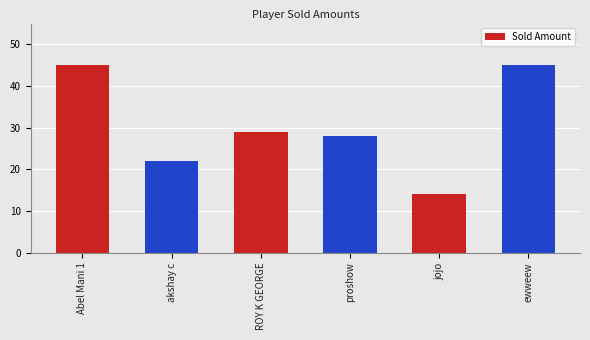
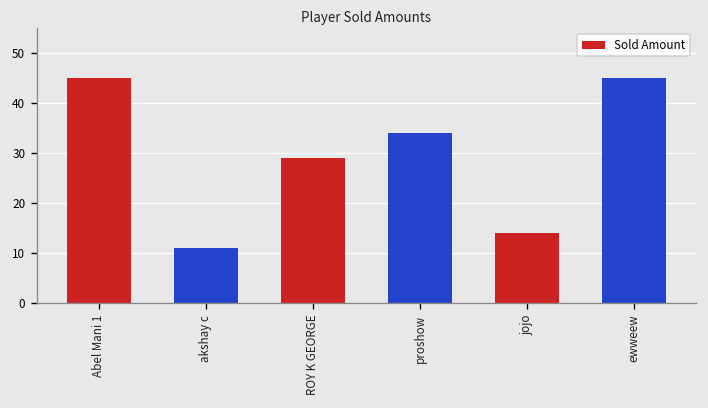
  {
    "Sold Amount": {
      "Abel Mani 1": 45,
-     "akshay c": 22,
+     "akshay c": 11,
      "ROY K GEORGE": 29,
-     "proshow": 28,
+     "proshow": 34,
      "jojo": 14,
      "ewweew": 45
    }
  }
